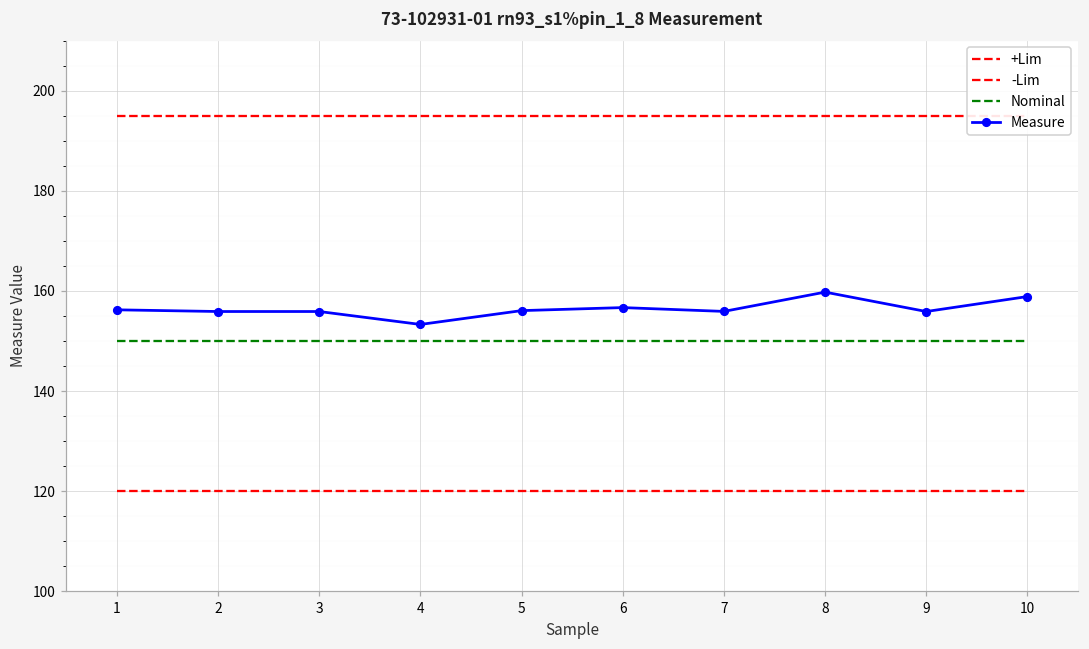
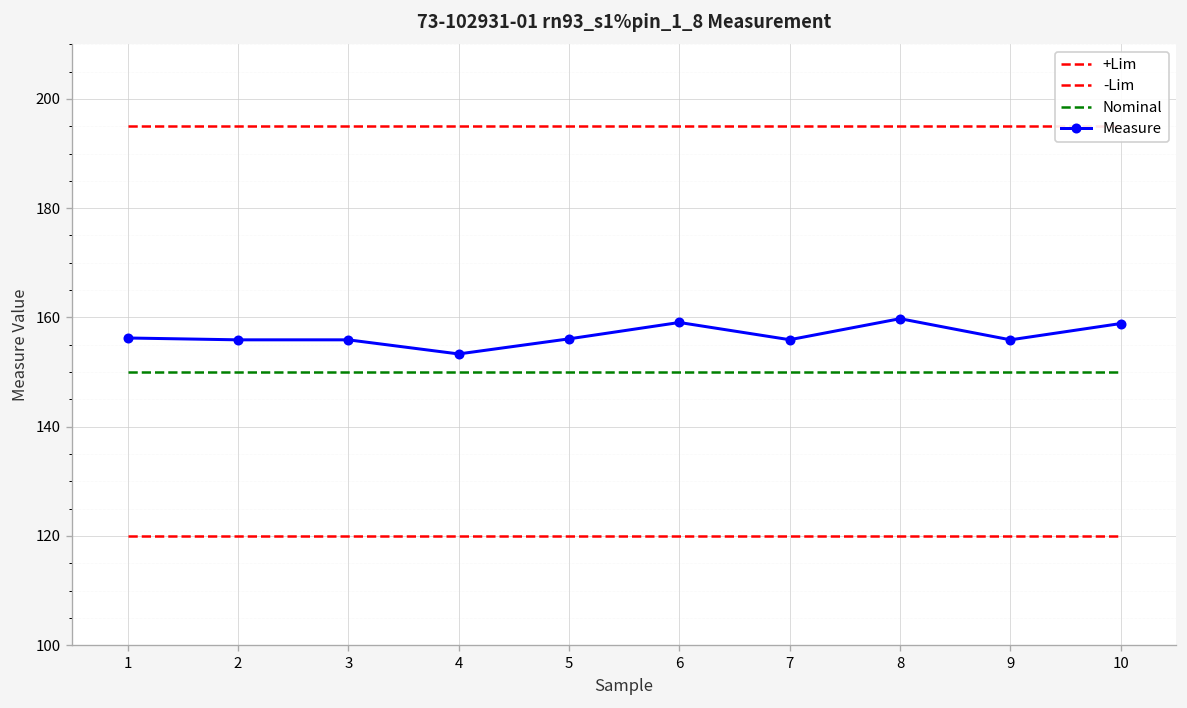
  {
    "Nominal": {
      "1": 150,
      "2": 150,
      "3": 150,
      "4": 150,
      "5": 150,
      "6": 150,
      "7": 150,
      "8": 150,
      "9": 150,
      "10": 150
    },
    "Measure": {
      "1": 156,
      "2": 156,
      "3": 156,
      "4": 153,
      "5": 156,
-     "6": 157,
+     "6": 159,
      "7": 156,
      "8": 160,
      "9": 156,
      "10": 159
    }
  }
